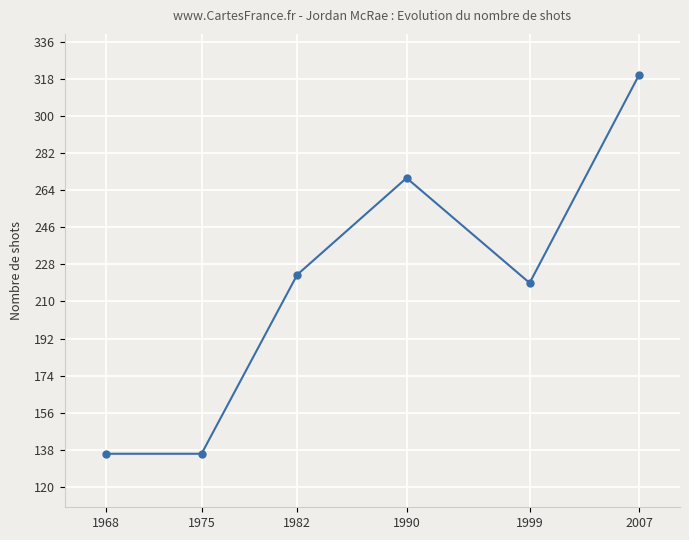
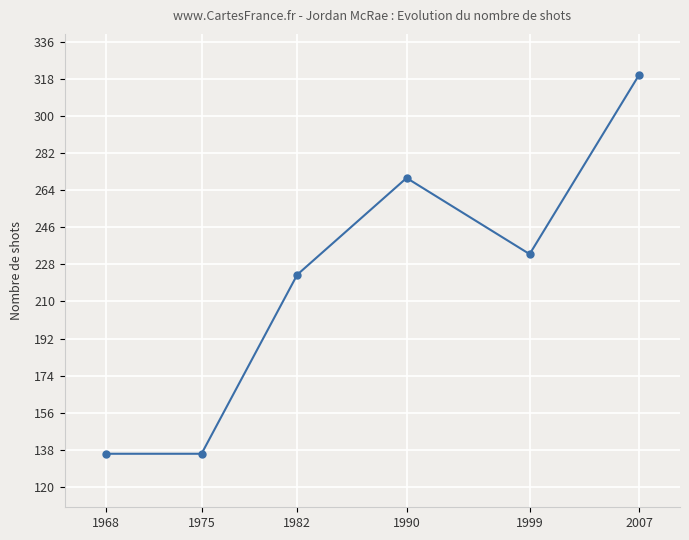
  {
    "1968": 136,
    "1975": 136,
    "1982": 223,
    "1990": 270,
-   "1999": 219,
+   "1999": 233,
    "2007": 320
  }
